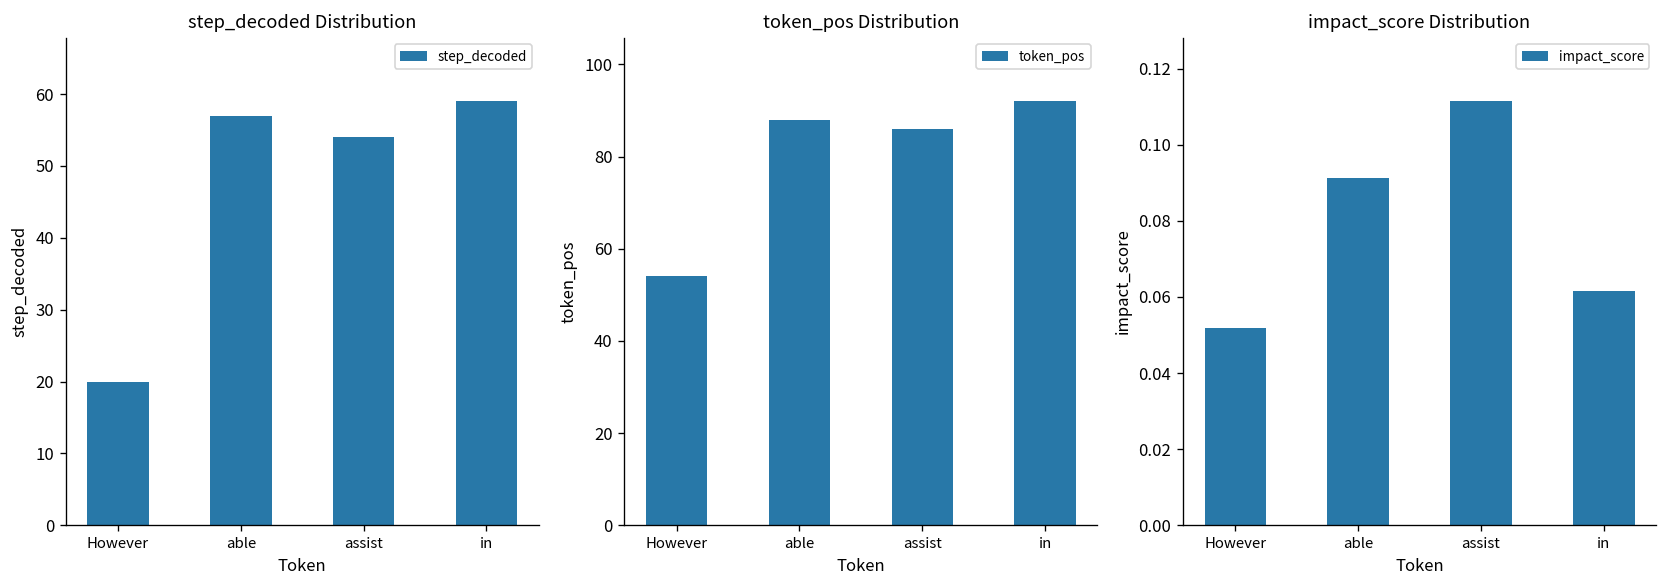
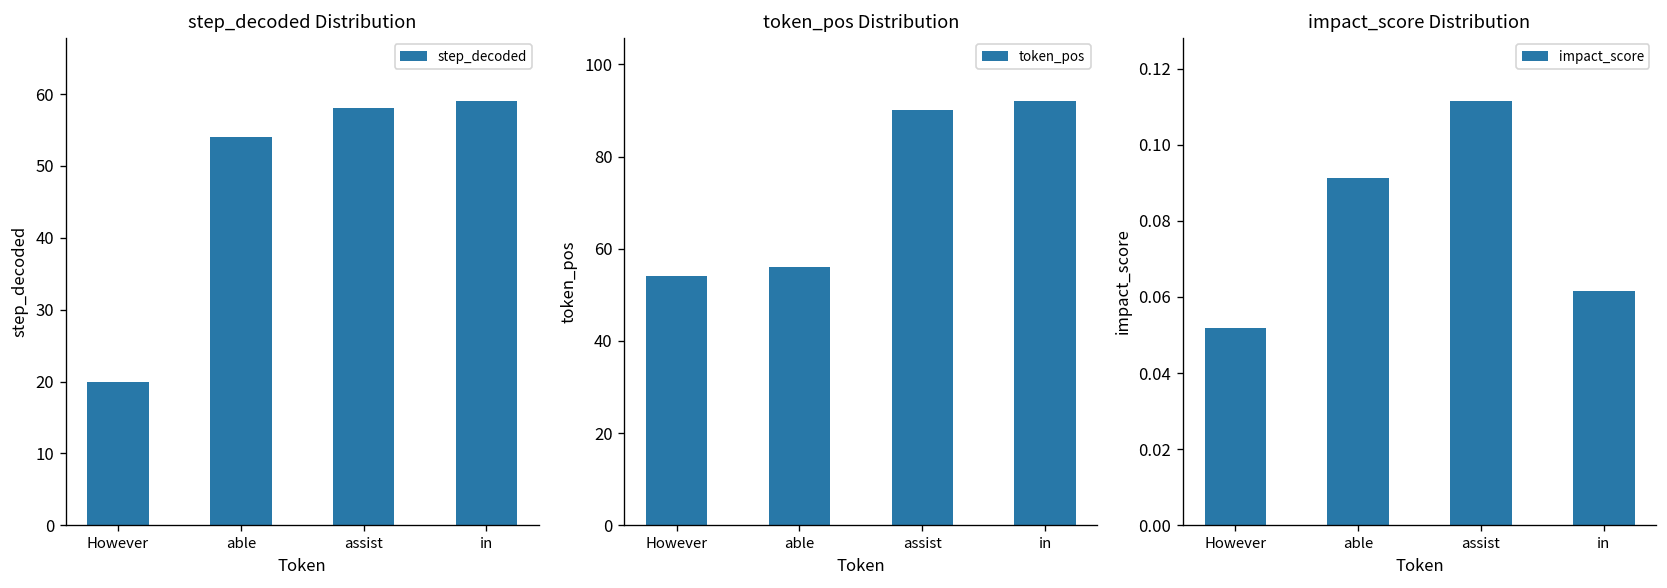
  {
    "step_decoded Distribution": {
      "However": 20,
-     "able": 57,
-     "assist": 54,
+     "able": 54,
+     "assist": 58,
      "in": 59
    },
    "token_pos Distribution": {
      "However": 54,
-     "able": 88,
-     "assist": 86,
+     "able": 56,
+     "assist": 90,
      "in": 92
    },
    "impact_score Distribution": {
      "However": 0.052,
      "able": 0.091,
      "assist": 0.111,
      "in": 0.061
    }
  }
